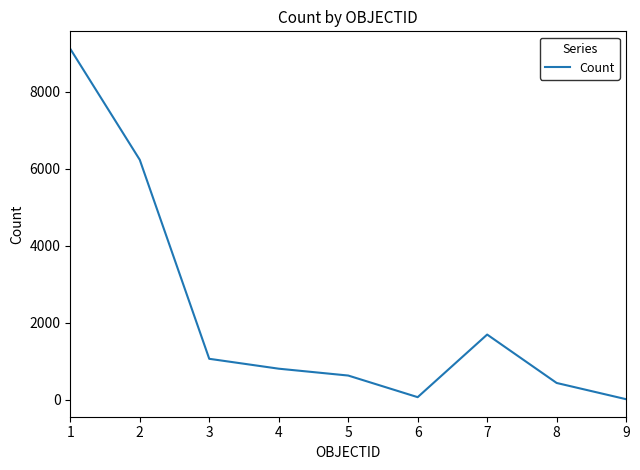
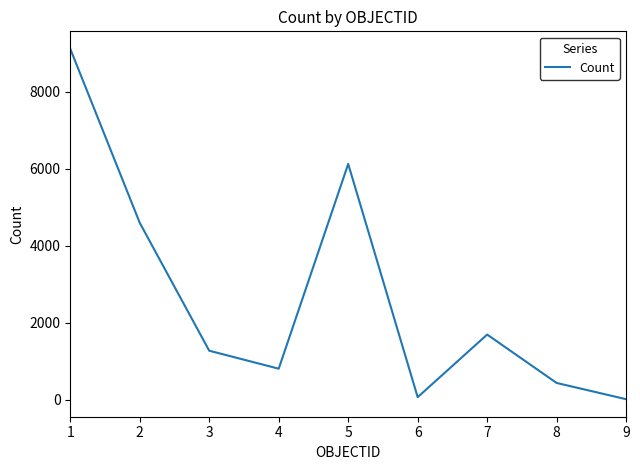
  {
    "1": 9100,
-   "2": 6200,
-   "3": 1100,
+   "2": 4600,
+   "3": 1300,
    "4": 800,
-   "5": 600,
+   "5": 6100,
    "6": 100,
    "7": 1700,
    "8": 400,
    "9": 0
  }
